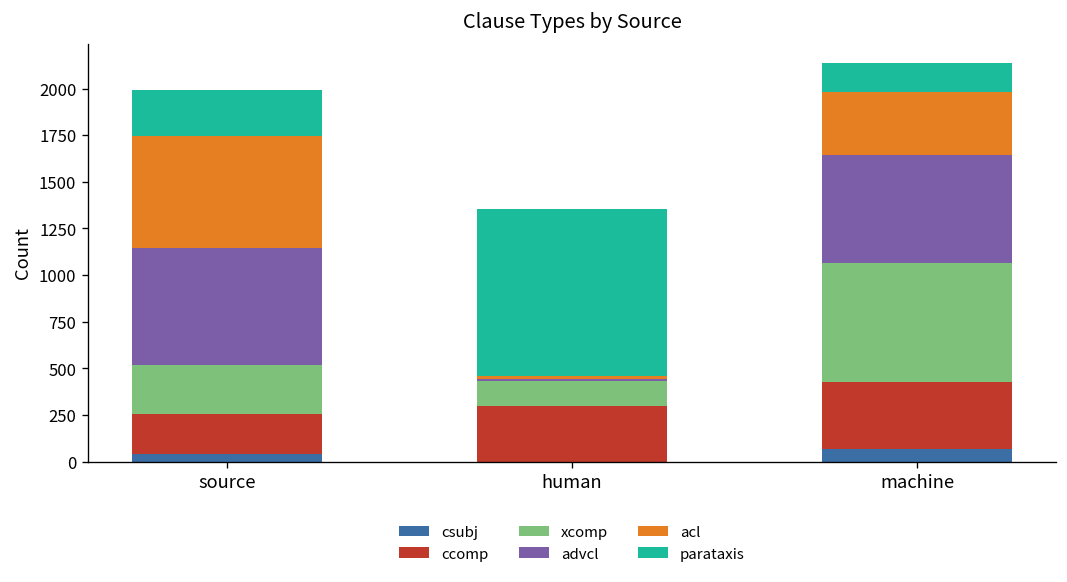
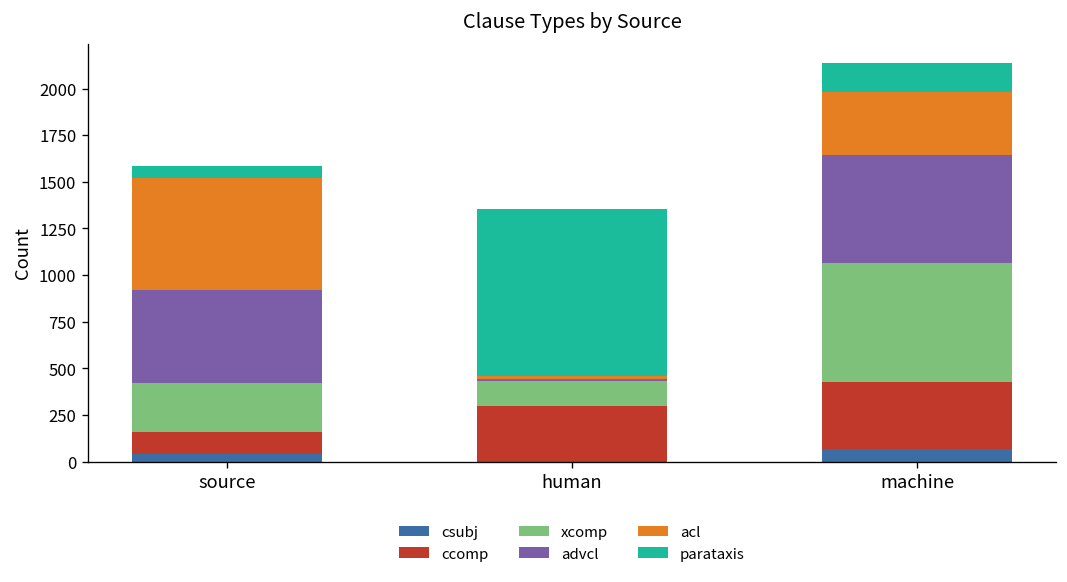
  {
    "csubj": {
      "source": 40,
      "human": 0,
      "machine": 70
    },
    "ccomp": {
-     "source": 220,
+     "source": 120,
      "human": 300,
      "machine": 360
    },
    "xcomp": {
      "source": 260,
      "human": 140,
      "machine": 640
    },
    "advcl": {
-     "source": 630,
+     "source": 500,
      "machine": 580
    },
    "acl": {
      "source": 600,
      "machine": 340
    },
    "parataxis": {
-     "source": 250,
+     "source": 70,
      "human": 890,
      "machine": 150
    }
  }
